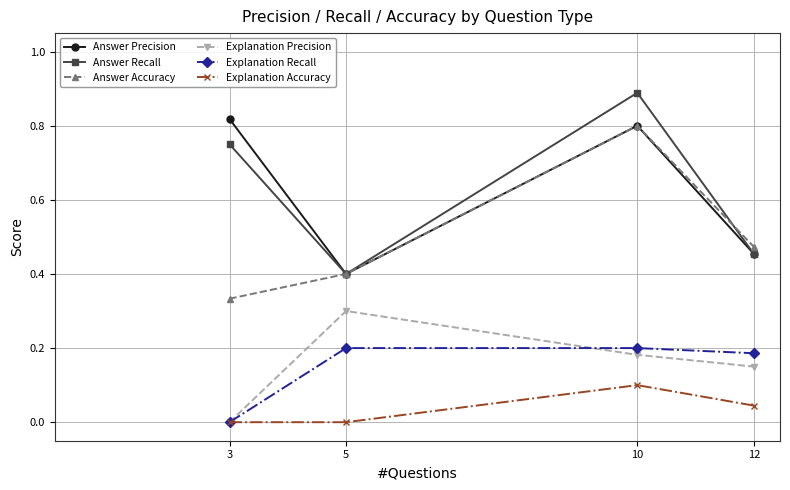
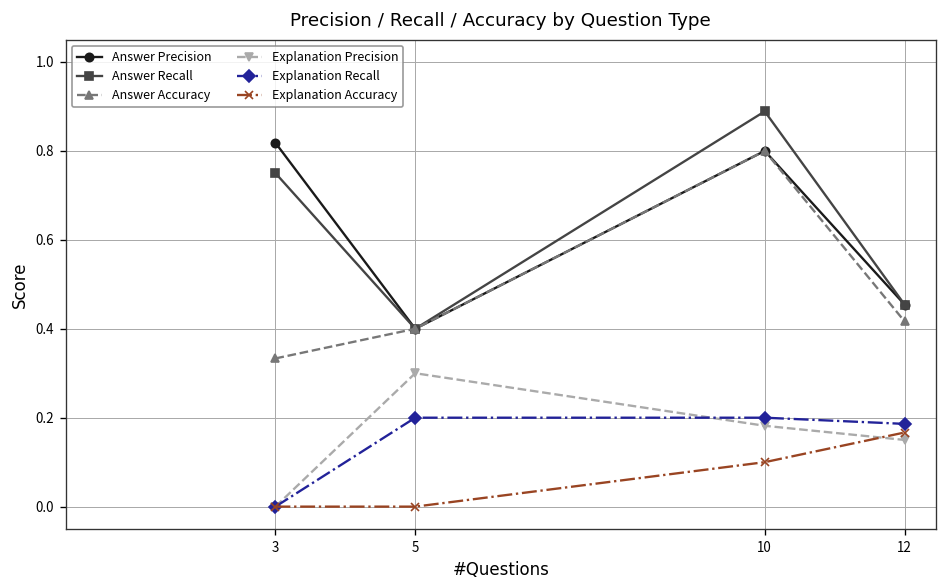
  {
    "Answer Precision": {
      "3": 0.82
    },
    "Answer Recall": {
      "3": 0.75,
      "10": 0.89
    },
    "Answer Accuracy": {
      "3": 0.33,
-     "12": 0.47
+     "12": 0.42
    },
    "Explanation Precision": {
      "5": 0.30,
      "10": 0.18,
      "12": 0.15
    },
    "Explanation Recall": {
      "5": 0.20,
      "10": 0.20,
      "12": 0.19
    },
    "Explanation Accuracy": {
      "5": 0.00,
      "10": 0.10,
-     "12": 0.04
+     "12": 0.17
    }
  }
